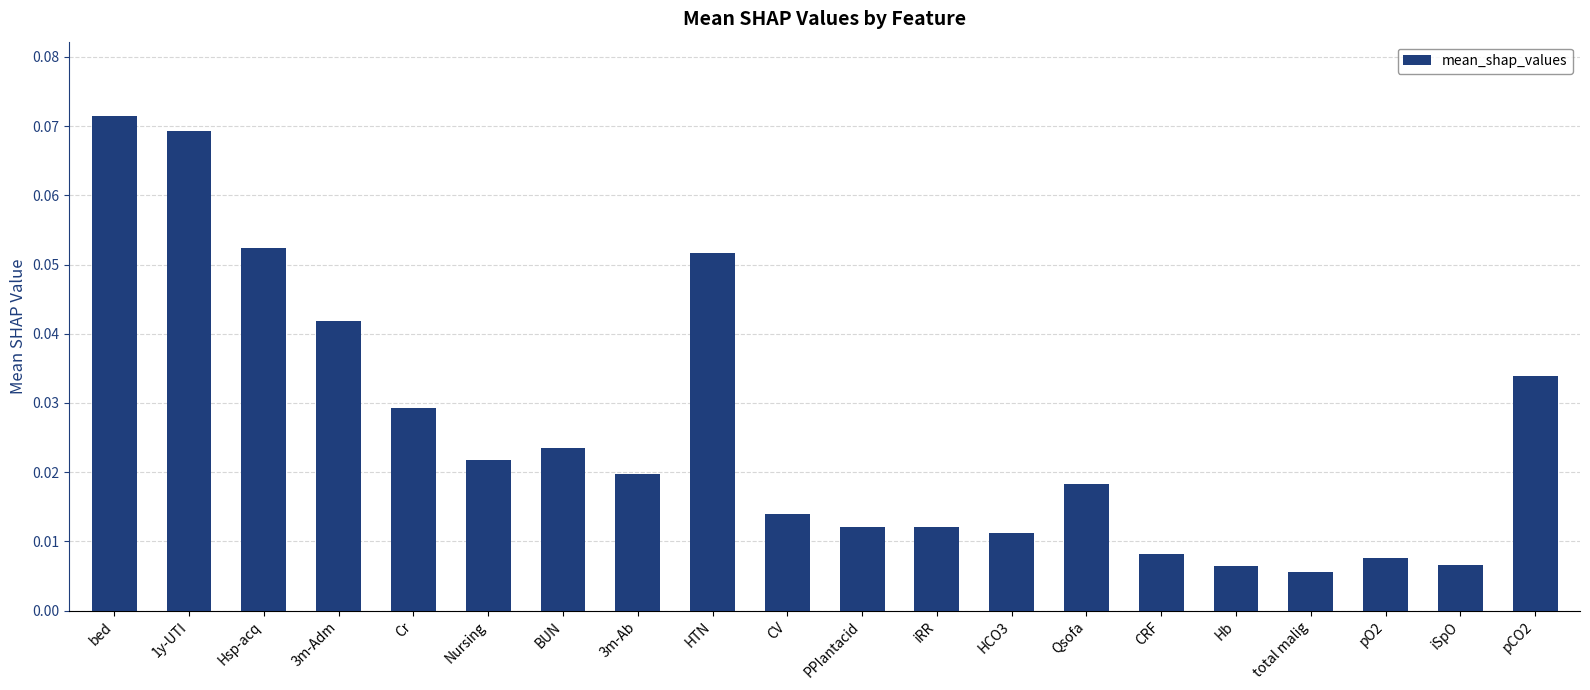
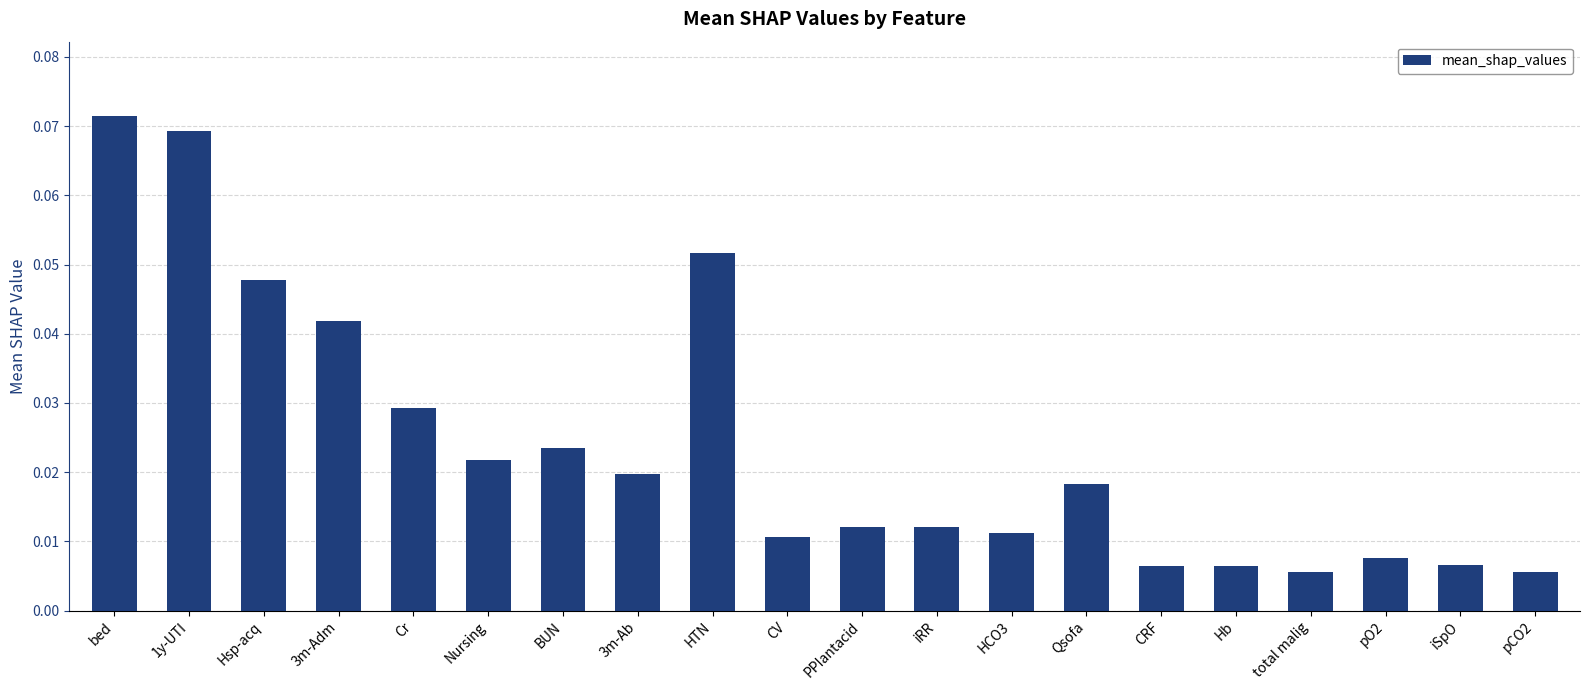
  {
    "bed": 0.071,
    "1y-UTI": 0.069,
-   "Hsp-acq": 0.052,
+   "Hsp-acq": 0.048,
    "3m-Adm": 0.042,
    "Cr": 0.029,
    "Nursing": 0.022,
    "BUN": 0.023,
    "3m-Ab": 0.020,
    "HTN": 0.052,
-   "CV": 0.014,
+   "CV": 0.011,
    "PPIantacid": 0.012,
    "iRR": 0.012,
    "HCO3": 0.011,
    "Qsofa": 0.018,
-   "CRF": 0.008,
+   "CRF": 0.006,
    "Hb": 0.006,
    "total malig": 0.006,
    "pO2": 0.008,
    "iSpO": 0.007,
-   "pCO2": 0.034
+   "pCO2": 0.006
  }
